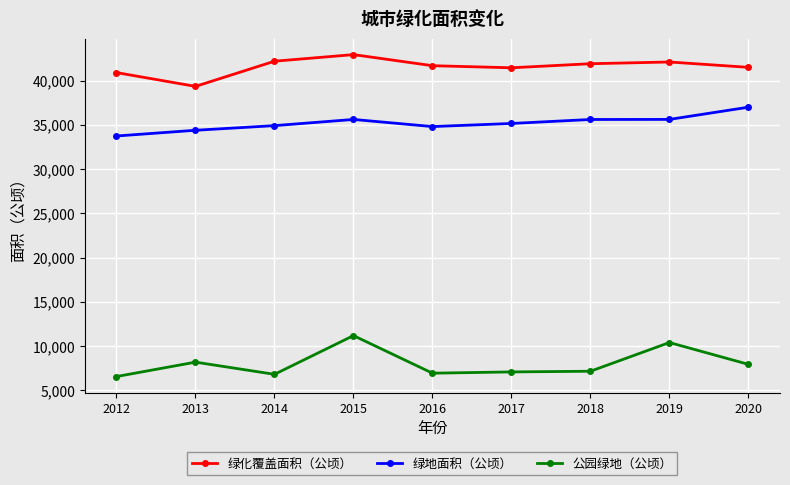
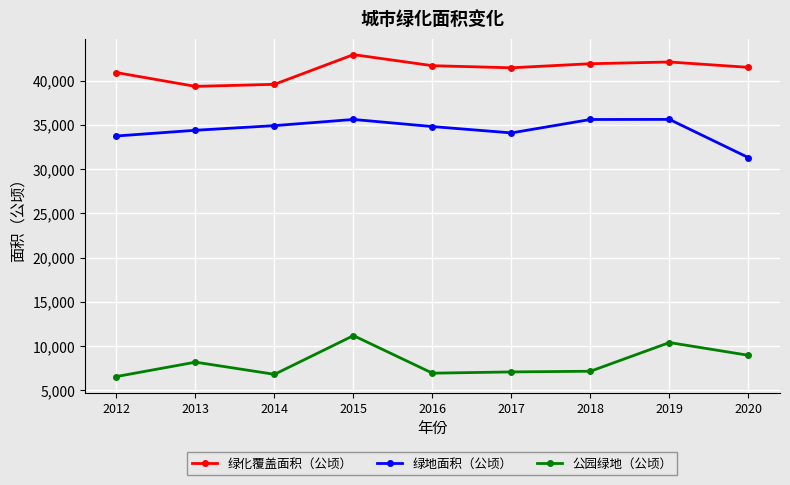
  {
    "绿化覆盖面积（公顷）": {
      "2012": "41,000",
      "2013": "39,000",
-     "2014": "42,000",
+     "2014": "40,000",
      "2015": "43,000",
      "2016": "42,000",
      "2017": "41,000",
      "2018": "42,000",
      "2019": "42,000",
      "2020": "42,000"
    },
    "绿地面积（公顷）": {
      "2012": "34,000",
      "2013": "34,000",
      "2014": "35,000",
      "2015": "36,000",
      "2016": "35,000",
-     "2017": "35,000",
+     "2017": "34,000",
      "2018": "36,000",
      "2019": "36,000",
-     "2020": "37,000"
+     "2020": "31,000"
    },
    "公园绿地（公顷）": {
      "2012": "7,000",
      "2013": "8,000",
      "2014": "7,000",
      "2015": "11,000",
      "2016": "7,000",
      "2017": "7,000",
      "2018": "7,000",
      "2019": "10,000",
-     "2020": "8,000"
+     "2020": "9,000"
    }
  }
